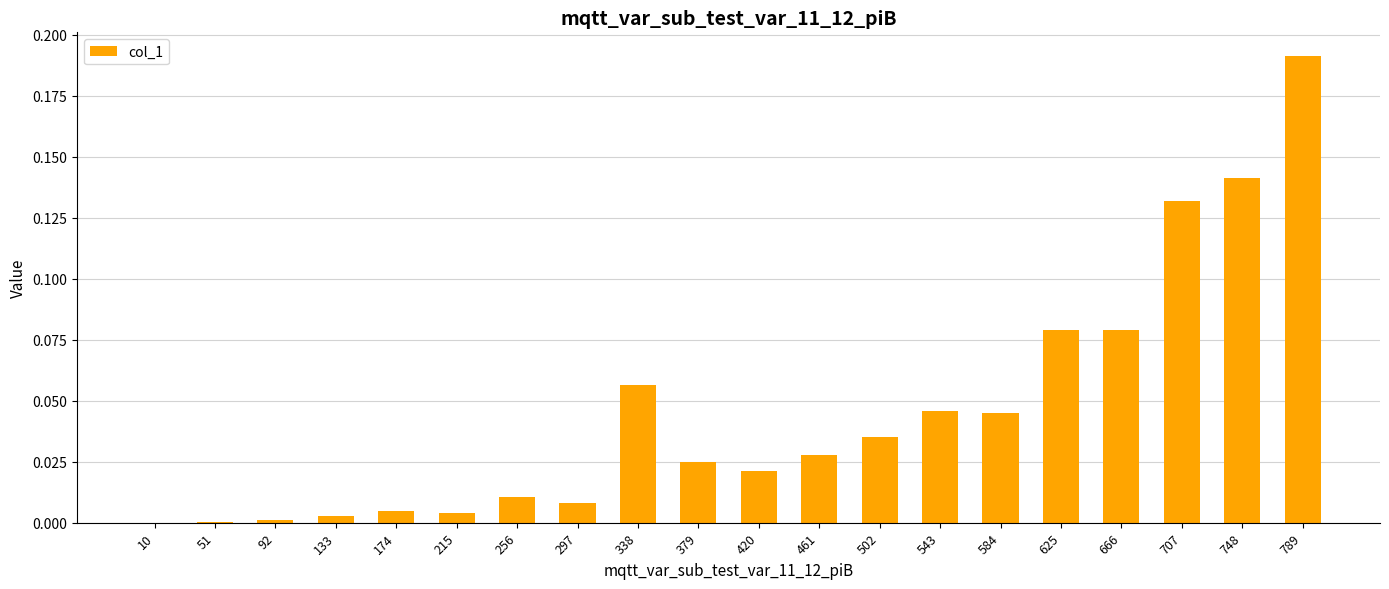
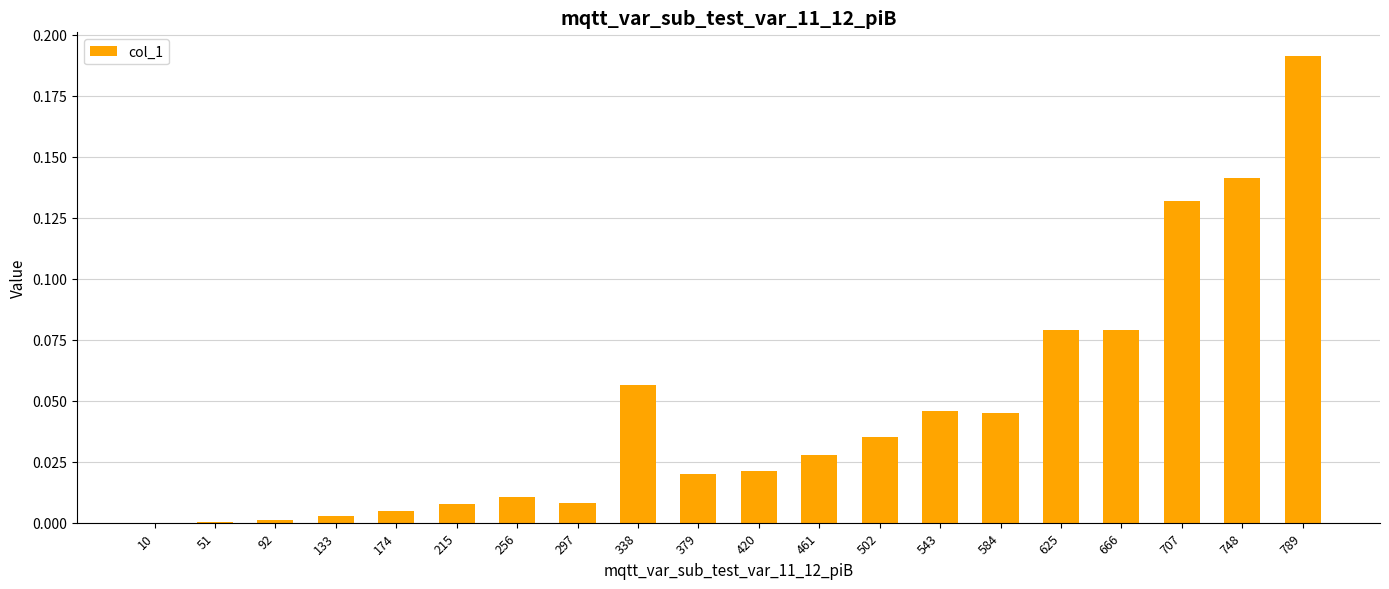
  {
    "92": 0.001,
    "133": 0.003,
    "174": 0.005,
-   "215": 0.004,
+   "215": 0.008,
    "256": 0.011,
    "297": 0.008,
    "338": 0.057,
-   "379": 0.025,
+   "379": 0.020,
    "420": 0.021,
    "461": 0.028,
    "502": 0.035,
    "543": 0.046,
    "584": 0.045,
    "625": 0.079,
    "666": 0.079,
    "707": 0.132,
    "748": 0.141,
    "789": 0.191
  }
